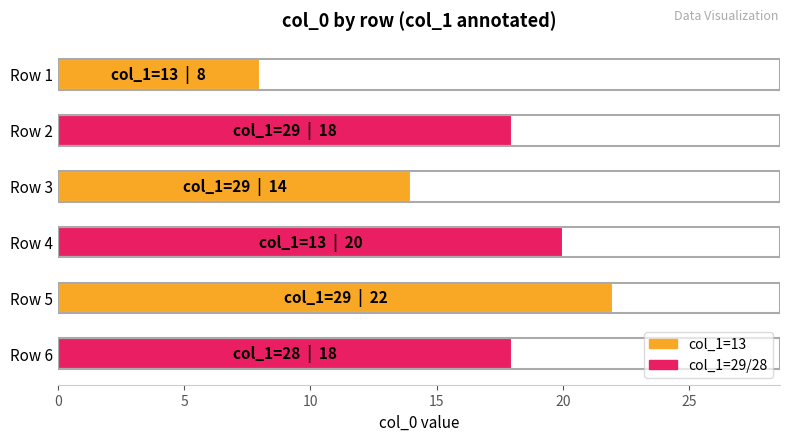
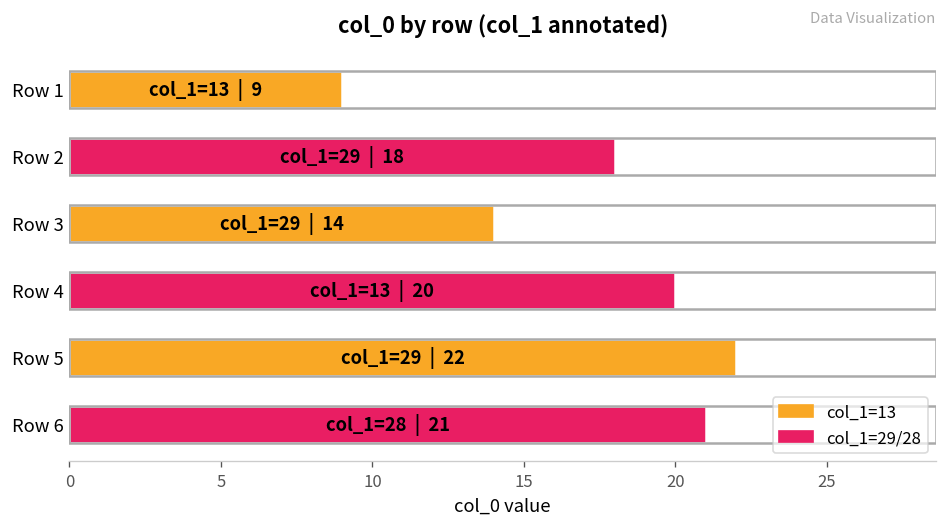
  {
-   "Row 1": 8,
+   "Row 1": 9,
    "Row 2": 18,
    "Row 3": 14,
    "Row 4": 20,
    "Row 5": 22,
-   "Row 6": 18
+   "Row 6": 21
  }
